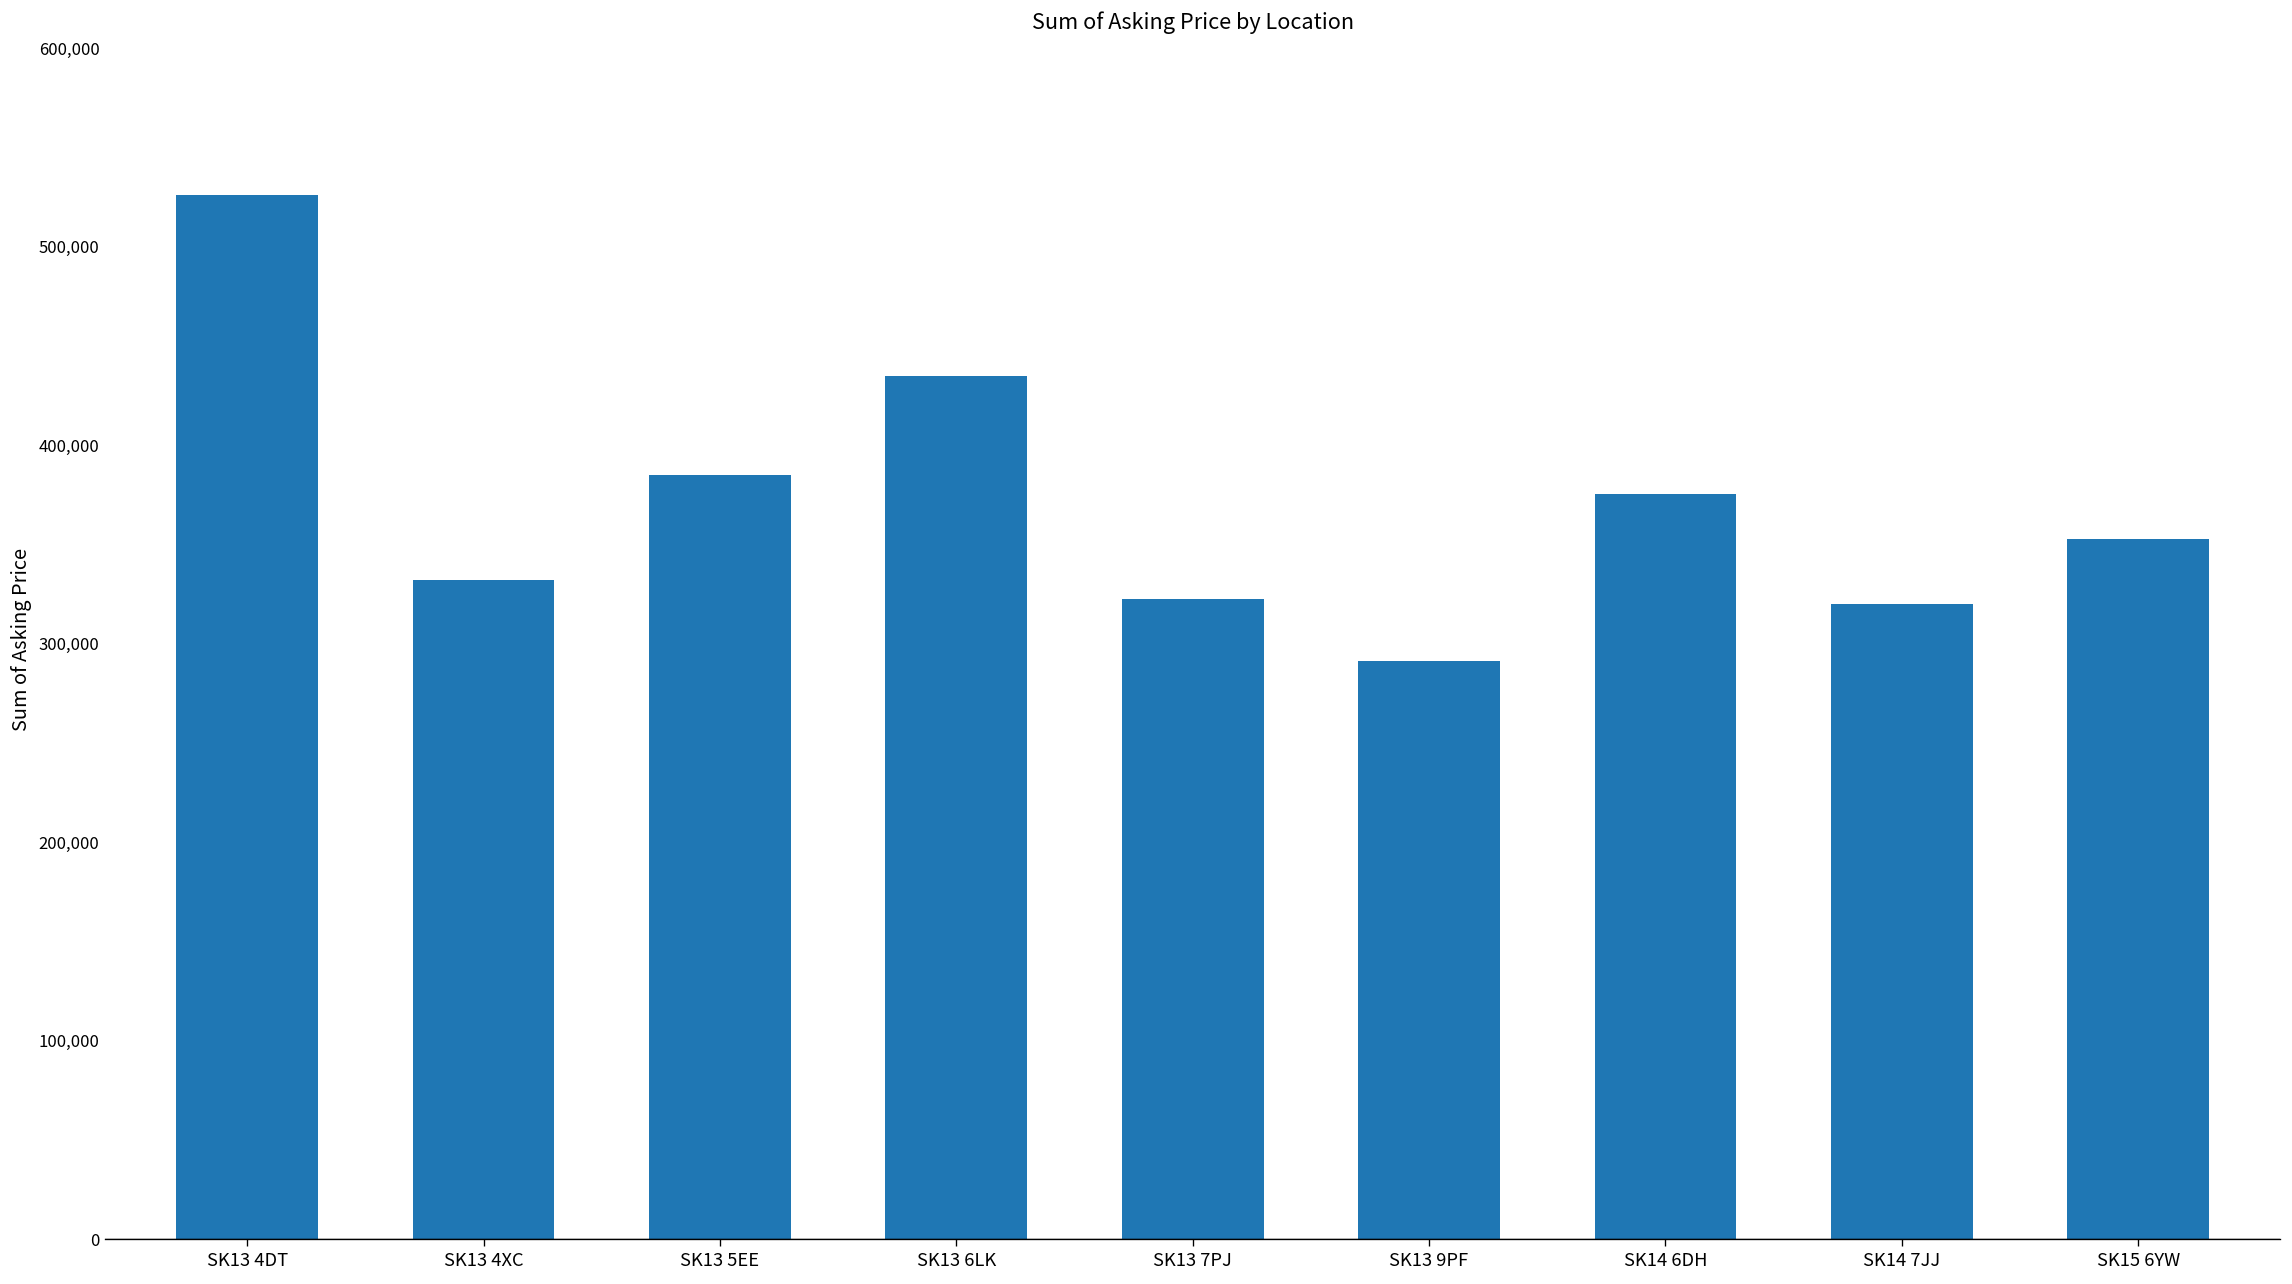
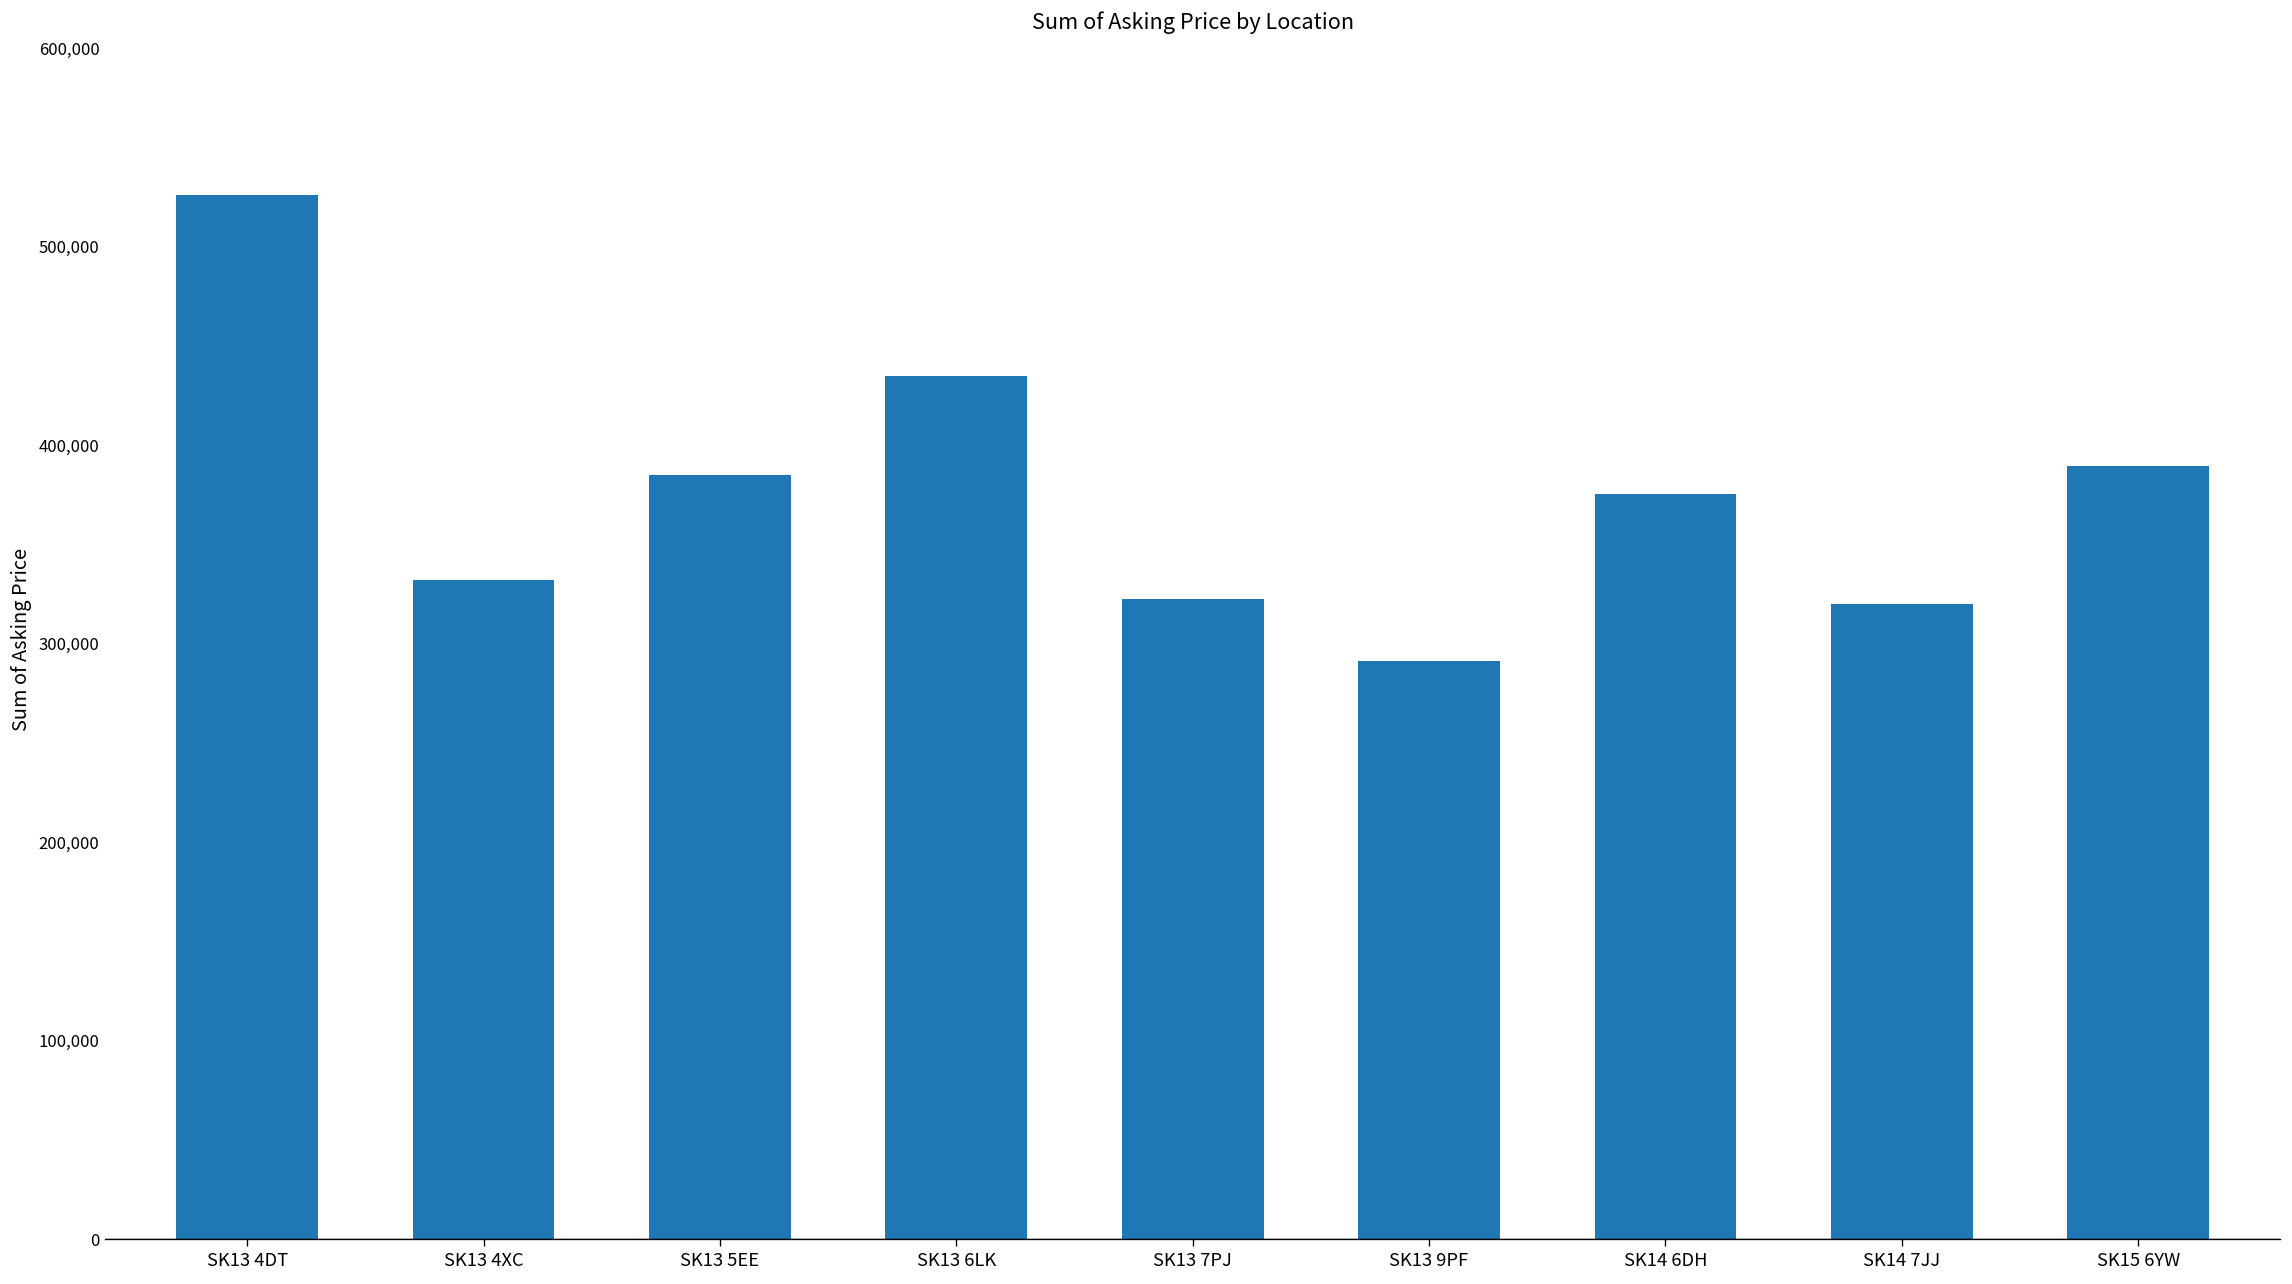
  {
    "SK13 4DT": "526,000",
    "SK13 4XC": "332,000",
    "SK13 5EE": "385,000",
    "SK13 6LK": "435,000",
    "SK13 7PJ": "323,000",
    "SK13 9PF": "291,000",
    "SK14 6DH": "376,000",
    "SK14 7JJ": "320,000",
-   "SK15 6YW": "353,000"
+   "SK15 6YW": "390,000"
  }
